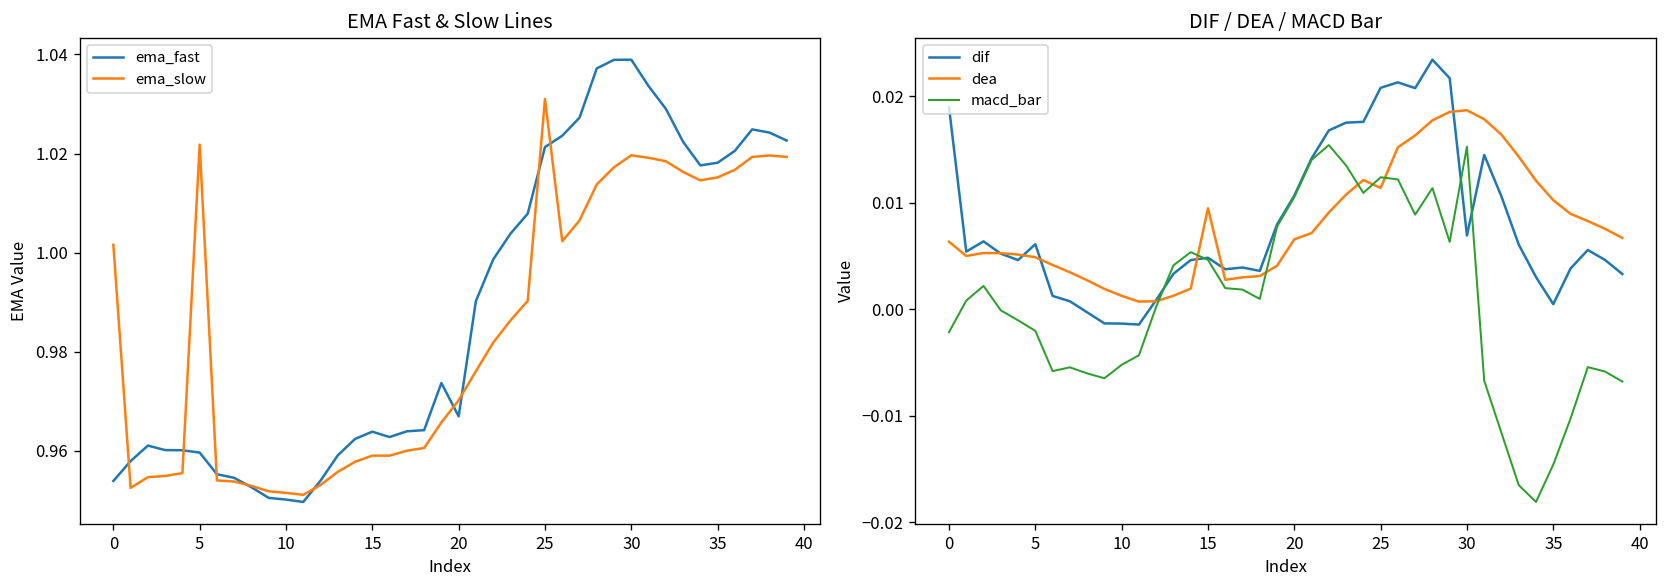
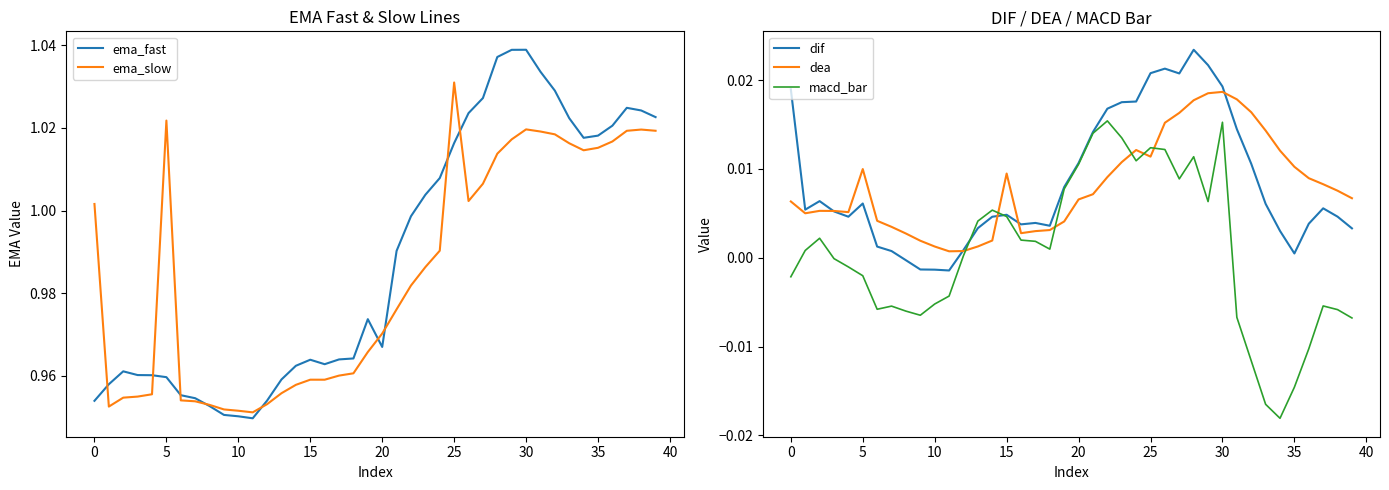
  {
    "EMA Fast & Slow Lines": {
      "ema_fast": {
        "0": 0.954,
        "5": 0.960,
        "10": 0.950,
        "15": 0.964,
        "20": 0.967,
-       "25": 1.021,
+       "25": 1.016,
        "30": 1.039,
        "35": 1.018
      },
      "ema_slow": {
        "0": 1.002,
        "5": 1.022,
        "10": 0.952,
        "15": 0.959,
        "20": 0.970,
        "25": 1.031,
        "30": 1.020,
        "35": 1.015
      }
    },
    "DIF / DEA / MACD Bar": {
      "dif": {
        "5": 0.006,
        "10": -0.001,
        "25": 0.021,
-       "30": 0.007,
+       "30": 0.019,
        "35": 0.000
      },
      "dea": {
        "0": 0.006,
-       "5": 0.005,
+       "5": 0.010,
        "10": 0.001,
        "15": 0.009,
        "20": 0.007,
        "25": 0.011,
        "30": 0.019,
        "35": 0.010
      },
      "macd_bar": {
        "0": -0.002,
        "5": -0.002,
        "10": -0.005,
        "25": 0.012,
        "30": 0.015,
        "35": -0.015
      }
    }
  }
